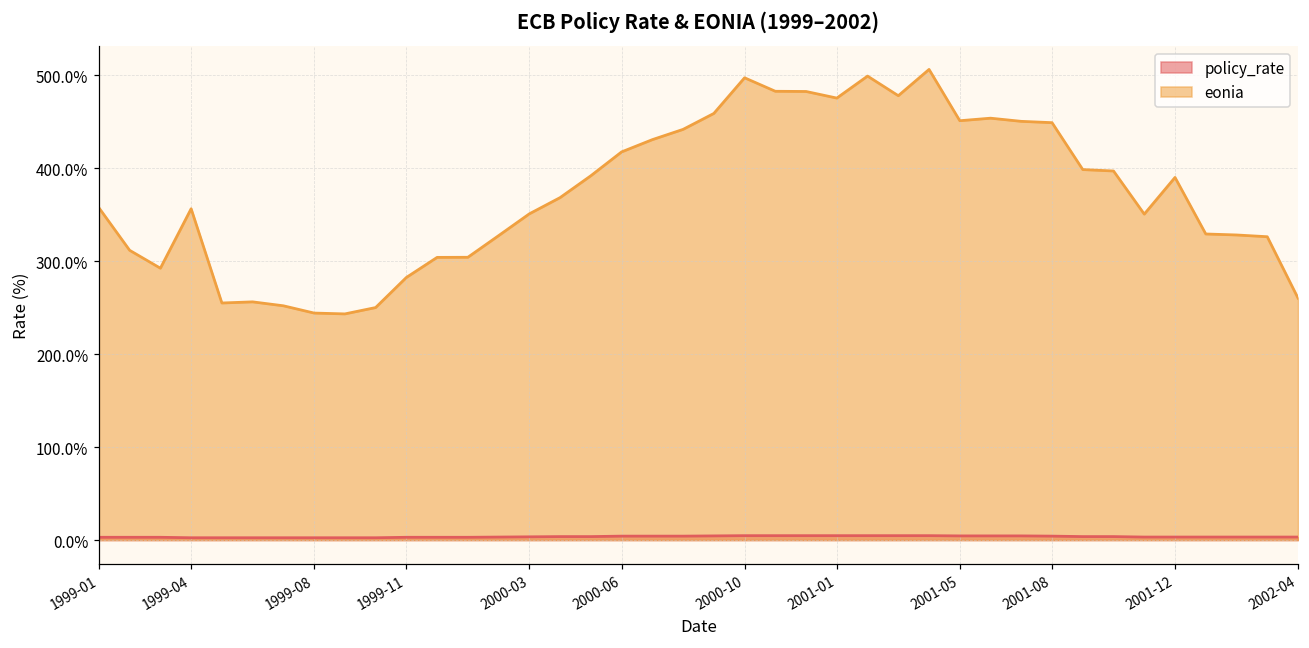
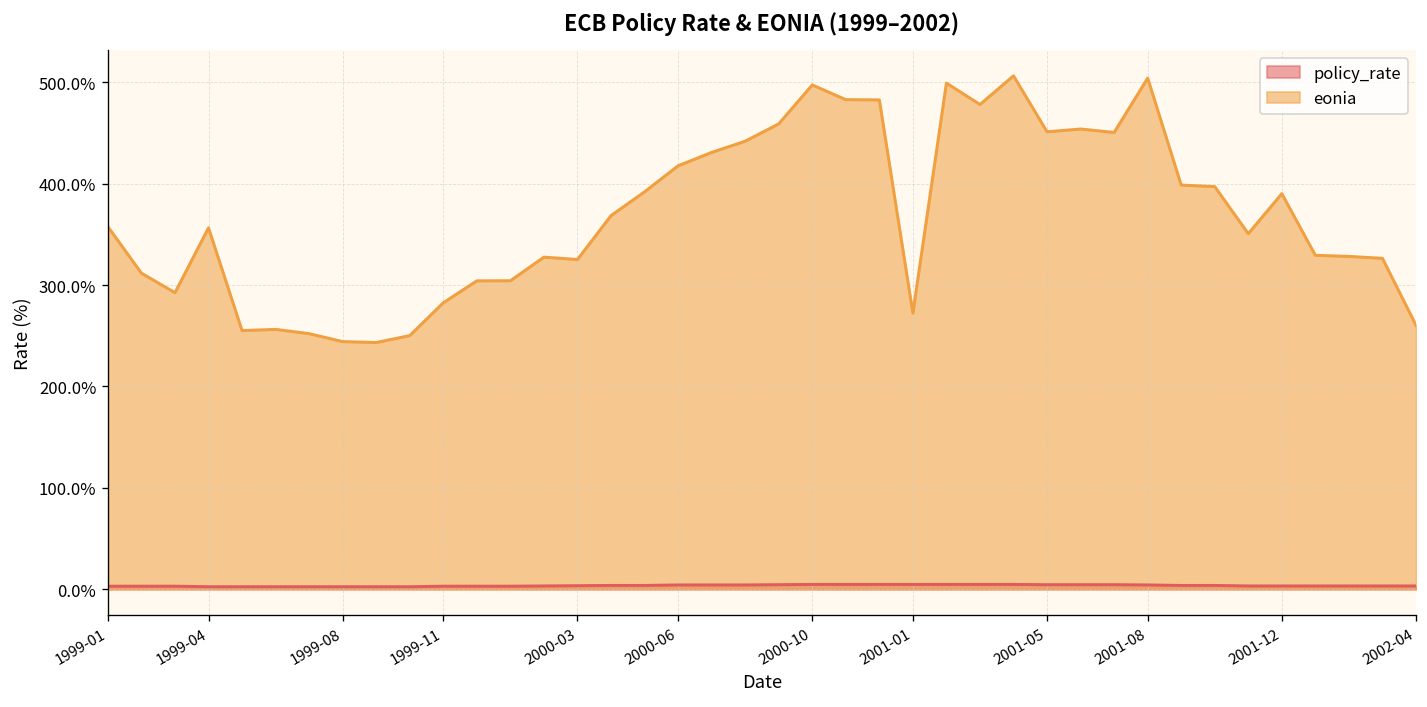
  {
    "policy_rate": {
      "1999-01": "0%",
      "1999-04": "0%",
      "1999-08": "0%",
      "1999-11": "0%",
      "2000-03": "0%",
      "2000-06": "0%",
      "2000-10": "0%",
      "2001-01": "0%",
      "2001-05": "0%",
      "2001-08": "0%",
      "2001-12": "0%",
      "2002-04": "0%"
    },
    "eonia": {
      "1999-01": "360%",
      "1999-04": "360%",
      "1999-08": "240%",
      "1999-11": "280%",
-     "2000-03": "350%",
+     "2000-03": "330%",
      "2000-06": "420%",
      "2000-10": "500%",
-     "2001-01": "480%",
+     "2001-01": "270%",
      "2001-05": "450%",
-     "2001-08": "450%",
+     "2001-08": "500%",
      "2001-12": "390%",
      "2002-04": "260%"
    }
  }
